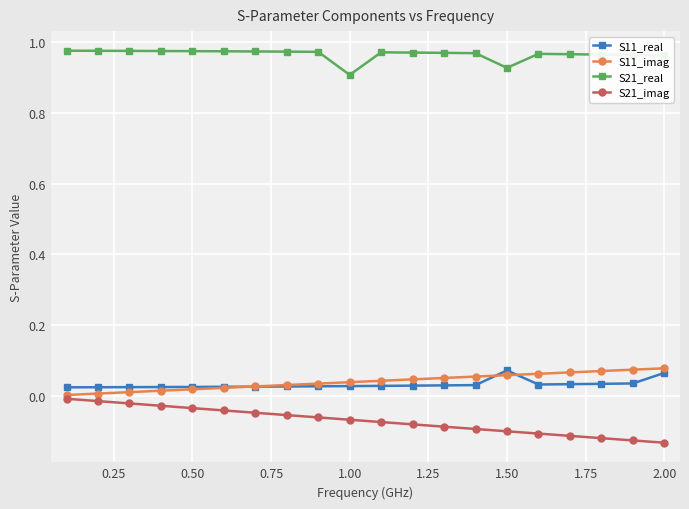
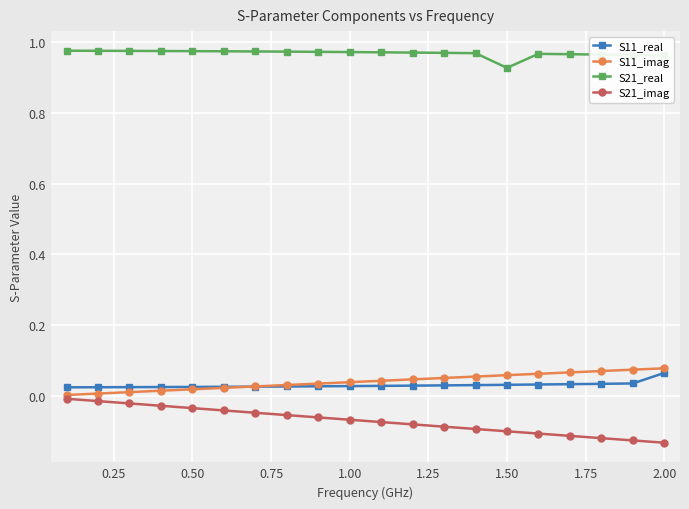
  {
    "S11_real": {
      "1.00": 0.03,
-     "1.50": 0.07,
+     "1.50": 0.03,
      "2.00": 0.07
    },
    "S21_real": {
      "0.50": 0.97,
-     "1.00": 0.91,
+     "1.00": 0.97,
      "1.50": 0.93
    }
  }
